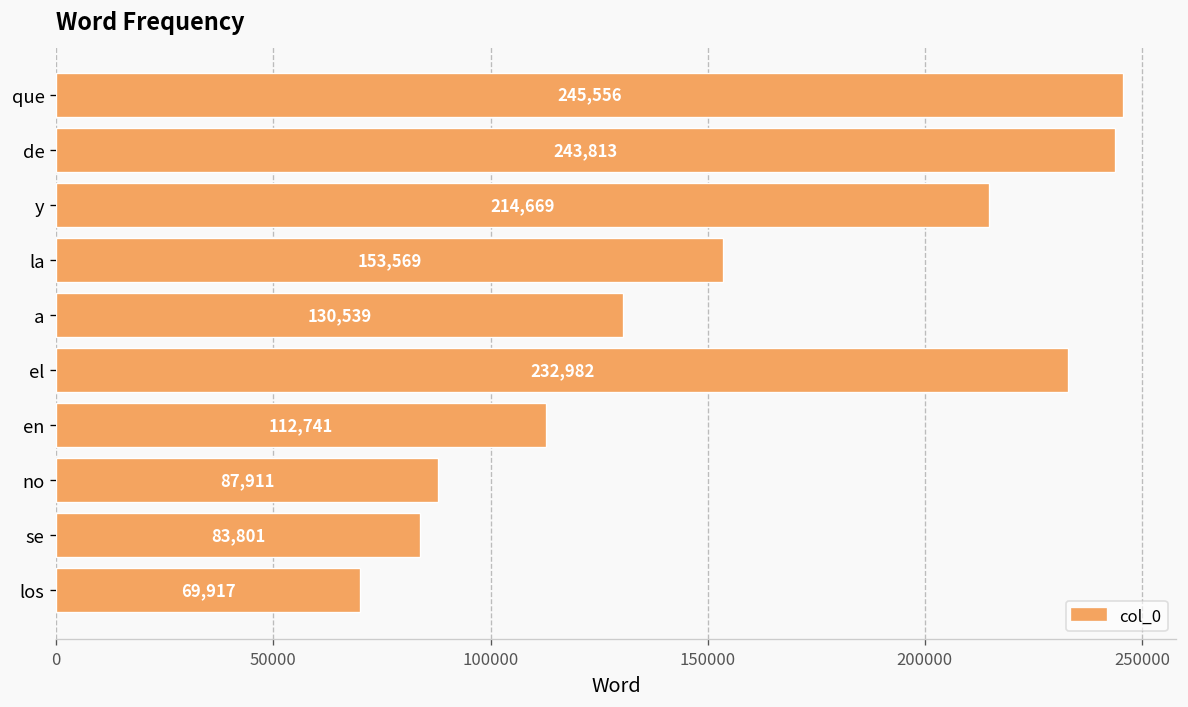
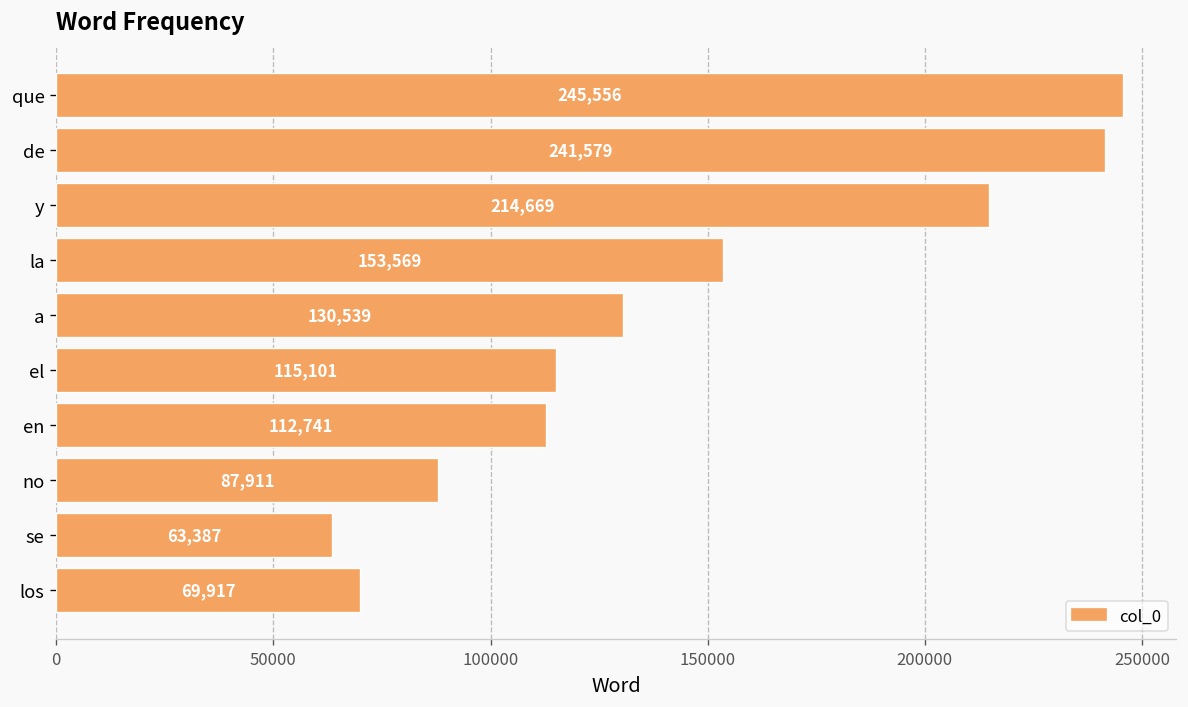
  {
    "que": "245,556",
-   "de": "243,813",
+   "de": "241,579",
    "y": "214,669",
    "la": "153,569",
    "a": "130,539",
-   "el": "232,982",
+   "el": "115,101",
    "en": "112,741",
    "no": "87,911",
-   "se": "83,801",
+   "se": "63,387",
    "los": "69,917"
  }
